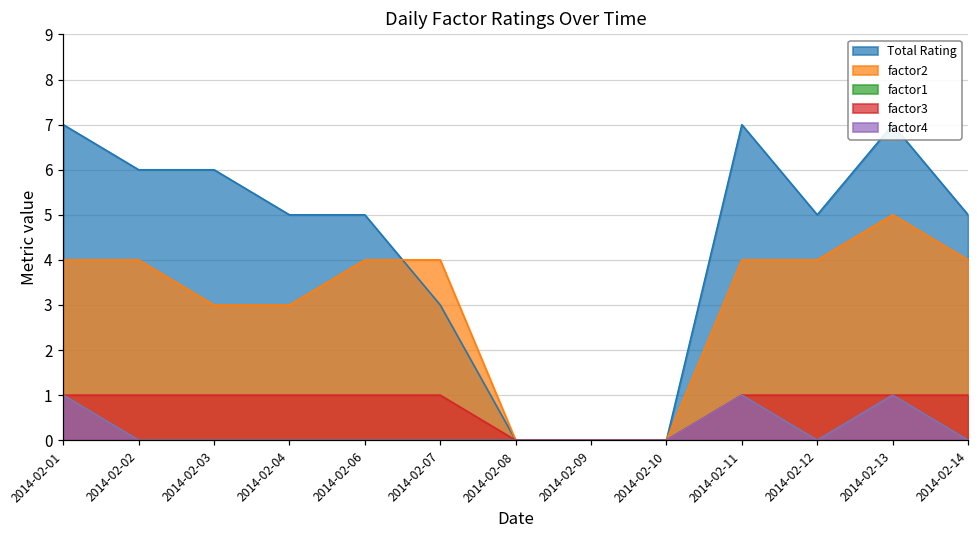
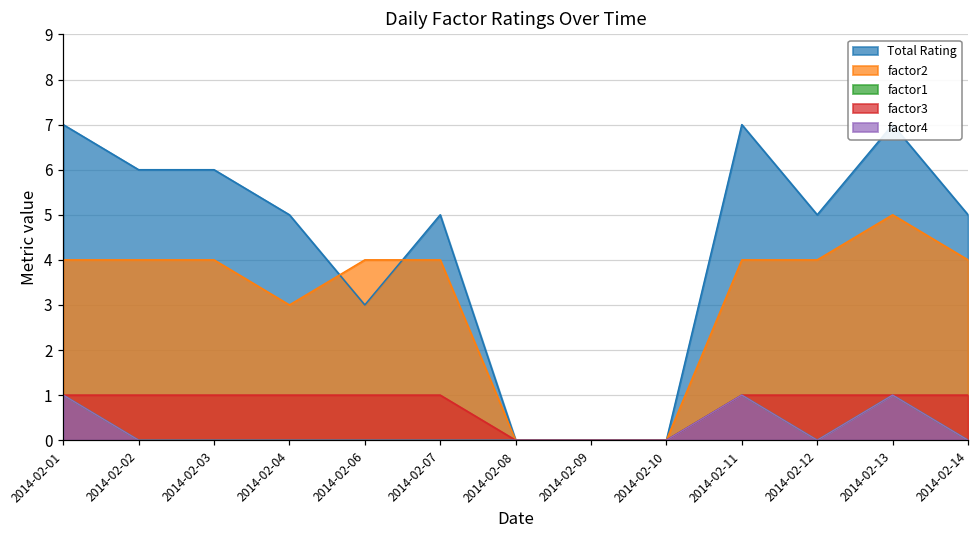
  {
    "Total Rating": {
      "2014-02-01": 7,
      "2014-02-02": 6,
      "2014-02-03": 6,
      "2014-02-04": 5,
-     "2014-02-06": 5,
-     "2014-02-07": 3,
+     "2014-02-06": 3,
+     "2014-02-07": 5,
      "2014-02-11": 7,
      "2014-02-12": 5,
      "2014-02-14": 5
    },
    "factor2": {
      "2014-02-01": 4,
      "2014-02-02": 4,
-     "2014-02-03": 3,
+     "2014-02-03": 4,
      "2014-02-04": 3,
      "2014-02-06": 4,
      "2014-02-07": 4,
      "2014-02-11": 4,
      "2014-02-12": 4,
      "2014-02-13": 5,
      "2014-02-14": 4
    },
    "factor4": {
      "2014-02-02": 0,
      "2014-02-03": 0,
      "2014-02-04": 0,
      "2014-02-06": 0,
      "2014-02-07": 0,
      "2014-02-12": 0,
      "2014-02-14": 0
    },
    "factor3": {
      "2014-02-02": 1,
      "2014-02-03": 1,
      "2014-02-04": 1,
      "2014-02-06": 1,
      "2014-02-07": 1,
      "2014-02-12": 1,
      "2014-02-14": 1
    }
  }
